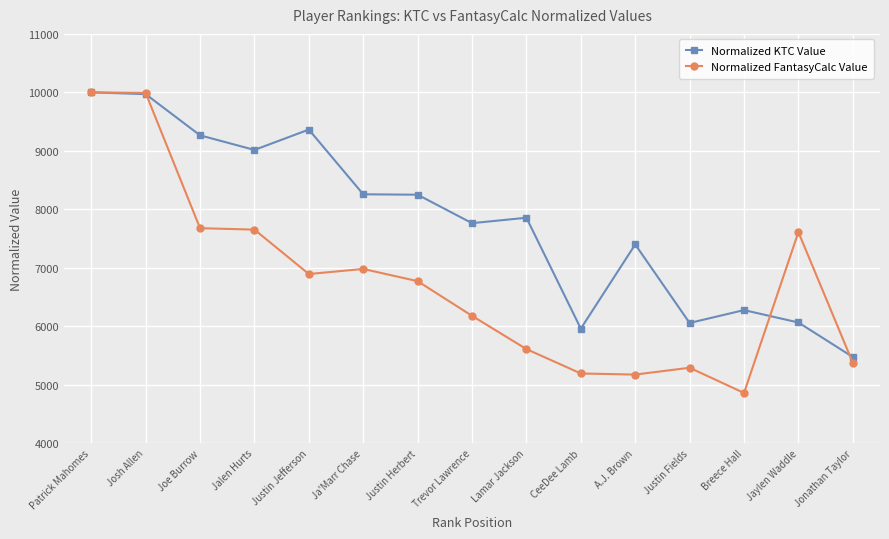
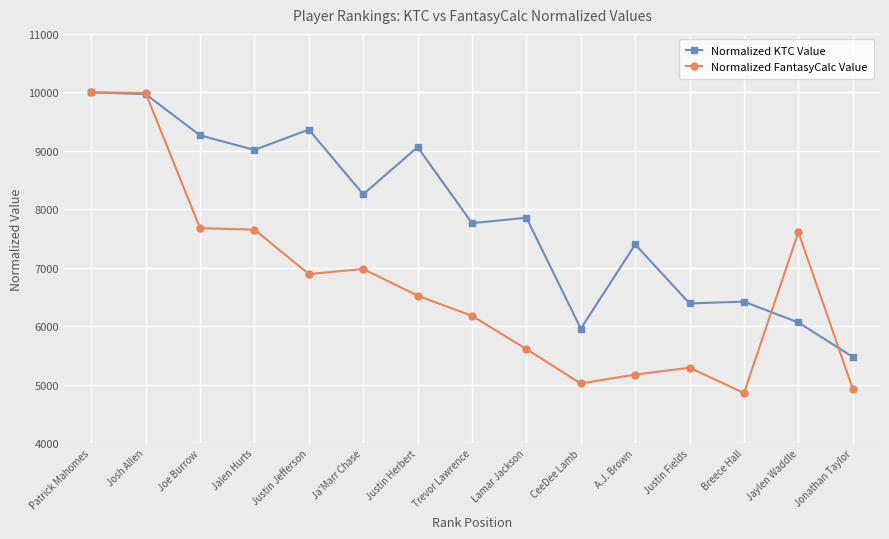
  {
    "Normalized KTC Value": {
      "Joe Burrow": 9300,
      "Jalen Hurts": 9000,
      "Justin Jefferson": 9400,
      "Ja'Marr Chase": 8300,
-     "Justin Herbert": 8200,
+     "Justin Herbert": 9100,
      "Trevor Lawrence": 7800,
      "Lamar Jackson": 7900,
      "CeeDee Lamb": 6000,
      "A.J. Brown": 7400,
-     "Justin Fields": 6100,
-     "Breece Hall": 6300,
+     "Justin Fields": 6400,
+     "Breece Hall": 6400,
      "Jaylen Waddle": 6100,
      "Jonathan Taylor": 5500
    },
    "Normalized FantasyCalc Value": {
      "Joe Burrow": 7700,
      "Jalen Hurts": 7700,
      "Justin Jefferson": 6900,
      "Ja'Marr Chase": 7000,
-     "Justin Herbert": 6800,
+     "Justin Herbert": 6500,
      "Trevor Lawrence": 6200,
      "Lamar Jackson": 5600,
-     "CeeDee Lamb": 5200,
+     "CeeDee Lamb": 5000,
      "A.J. Brown": 5200,
      "Justin Fields": 5300,
      "Breece Hall": 4900,
      "Jaylen Waddle": 7600,
-     "Jonathan Taylor": 5400
+     "Jonathan Taylor": 4900
    }
  }
